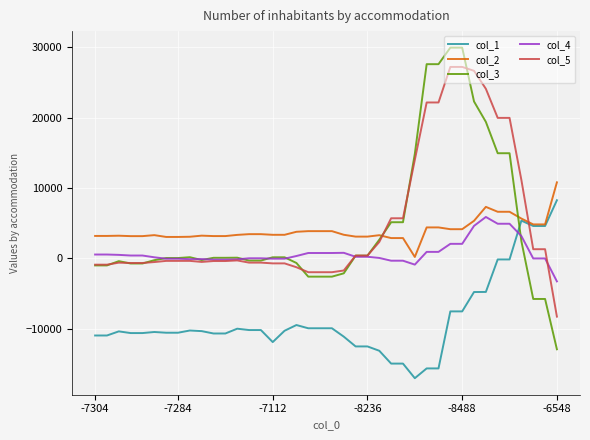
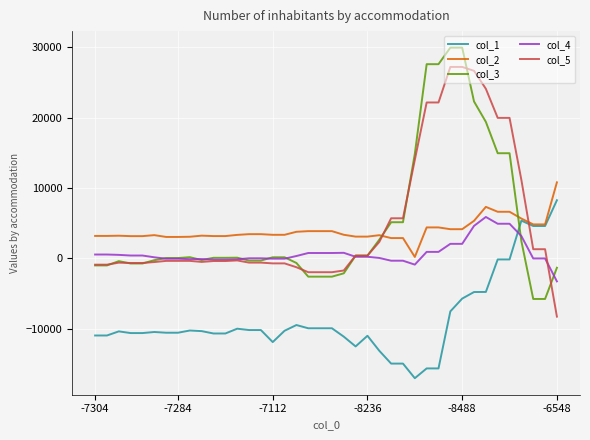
  {
    "col_1": {
      "-7304": -11000,
      "-7284": -11000,
      "-7112": -12000,
-     "-8236": -12000,
-     "-8488": -8000,
+     "-8236": -11000,
+     "-8488": -6000,
      "-6548": 8000
    },
    "col_2": {
      "-7304": 3000,
      "-7284": 3000,
      "-7112": 3000,
      "-8236": 3000,
      "-8488": 4000,
      "-6548": 11000
    },
    "col_3": {
-     "-6548": -13000
+     "-6548": -1000
    },
    "col_4": {
      "-7304": 1000,
      "-8488": 2000,
      "-6548": -3000
    },
    "col_5": {
      "-7112": -1000,
      "-6548": -8000
    }
  }
